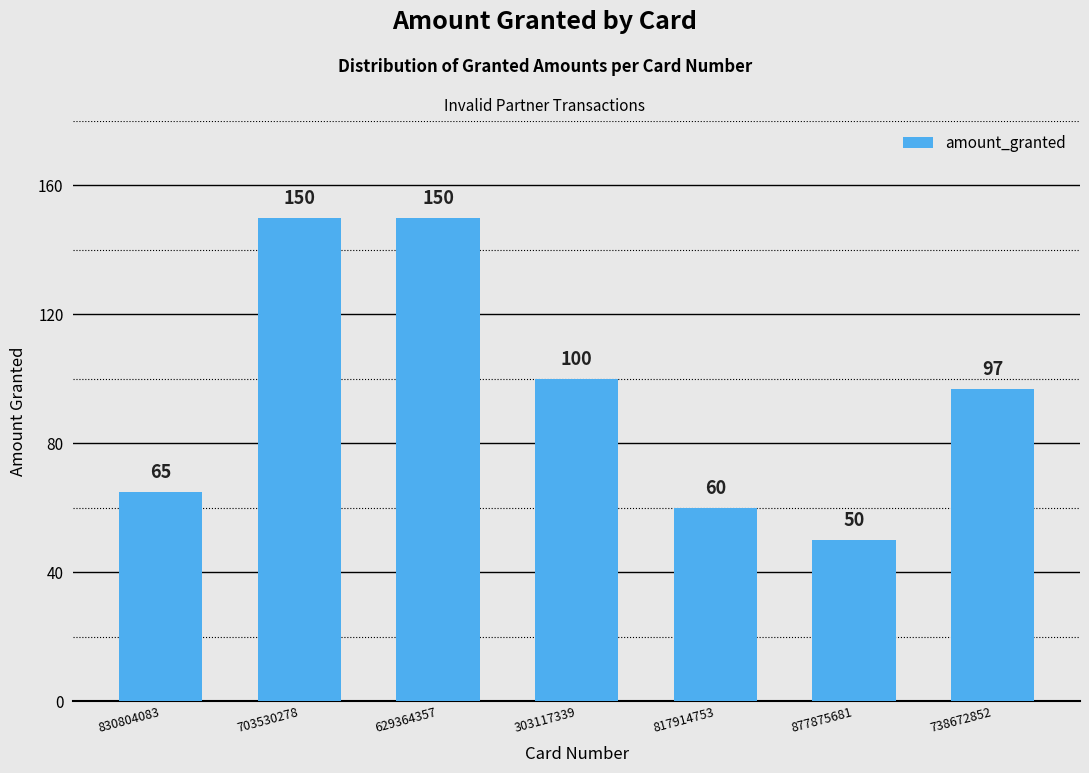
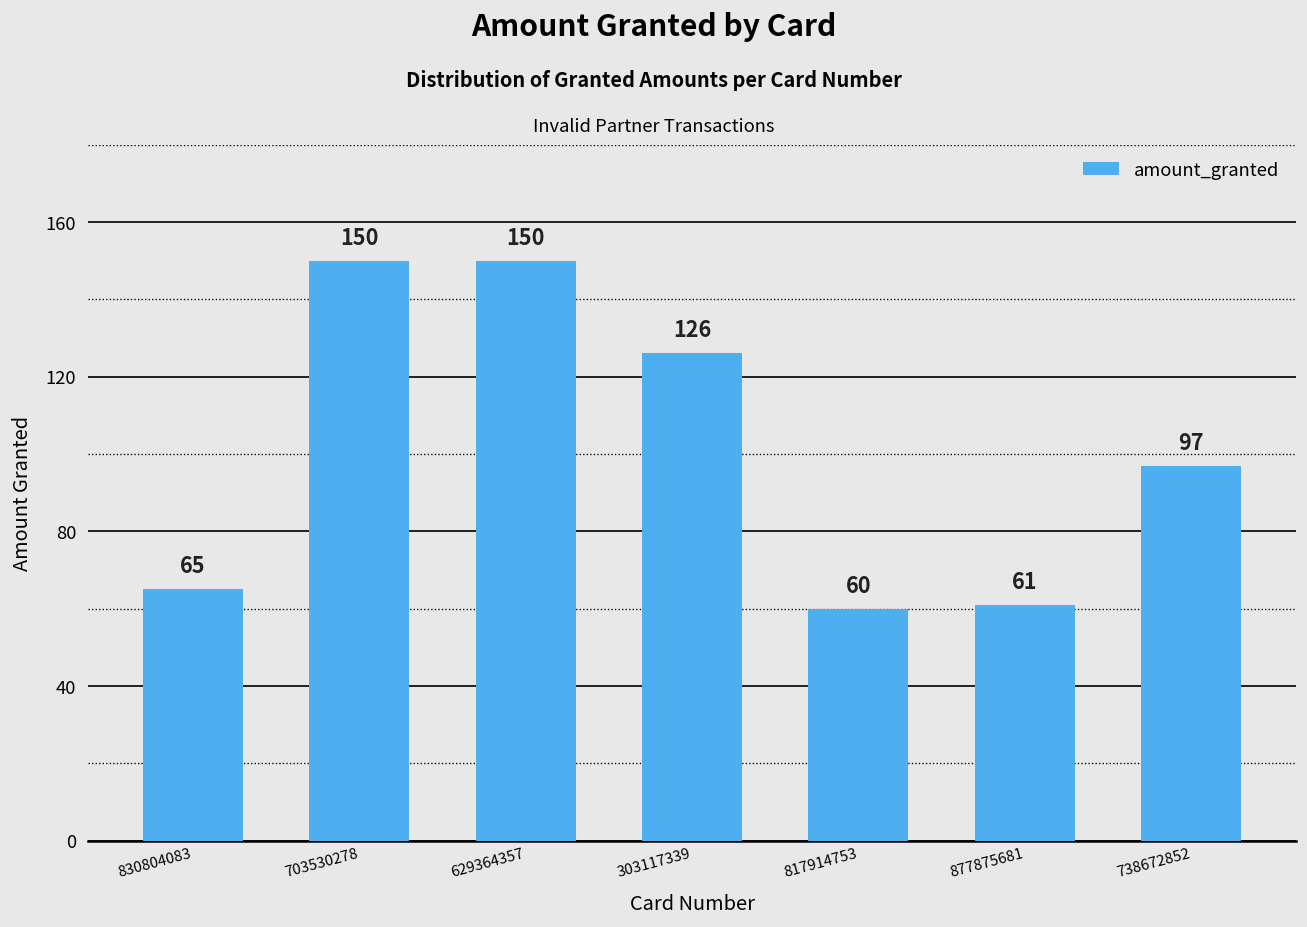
  {
    "830804083": 65,
    "703530278": 150,
    "629364357": 150,
-   "303117339": 100,
+   "303117339": 126,
    "817914753": 60,
-   "877875681": 50,
+   "877875681": 61,
    "738672852": 97
  }
